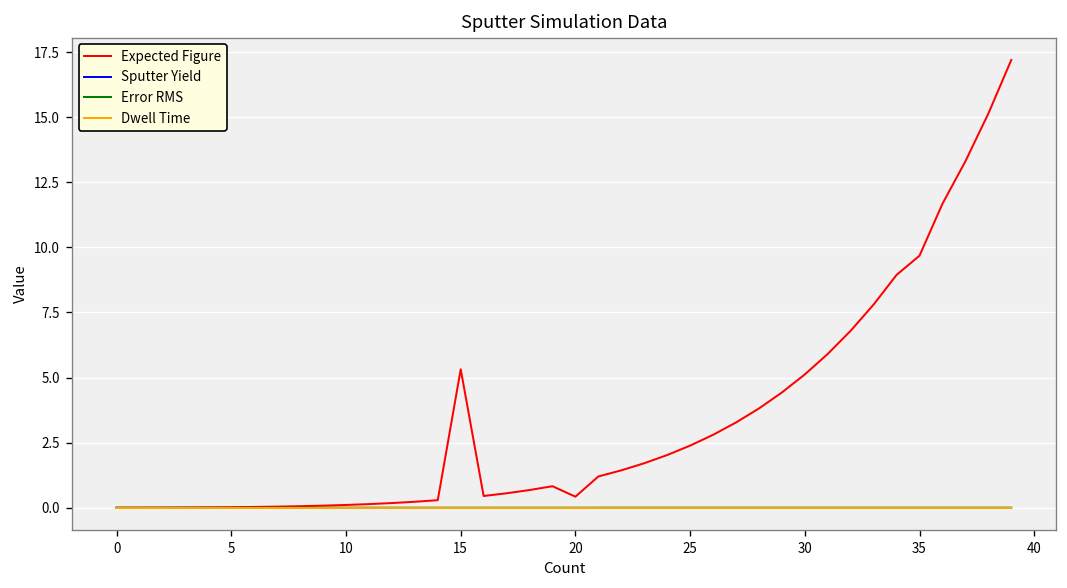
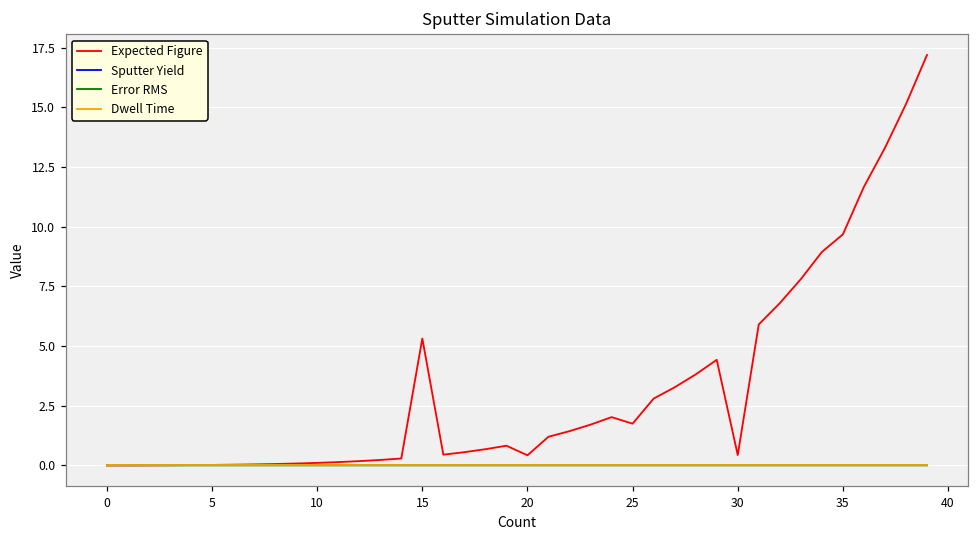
  {
    "Expected Figure": {
      "15": 5.3,
      "20": 0.4,
-     "25": 2.4,
-     "30": 5.1,
+     "25": 1.7,
+     "30": 0.4,
      "35": 9.7
    },
    "Dwell Time": {
      "15": 0.0,
      "20": 0.0,
      "25": 0.0,
      "30": 0.0,
      "35": 0.0
    }
  }
